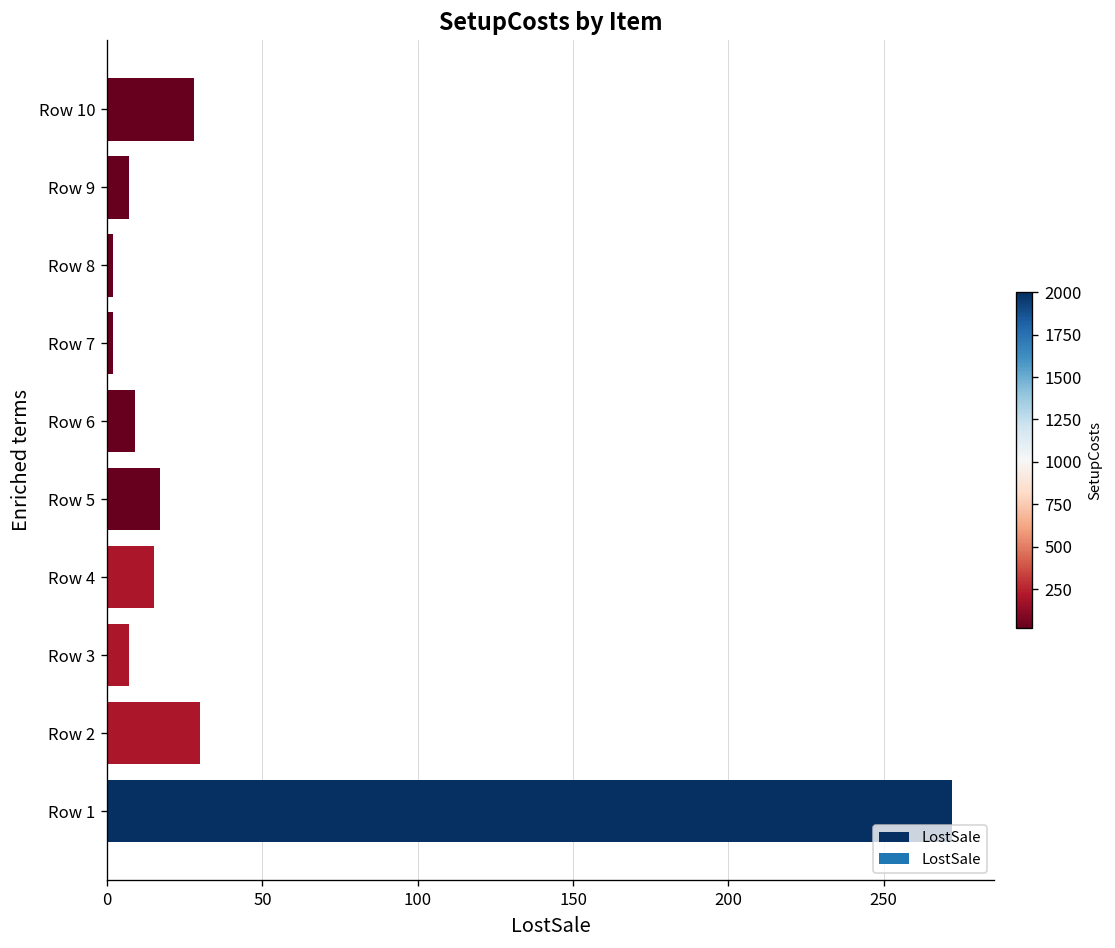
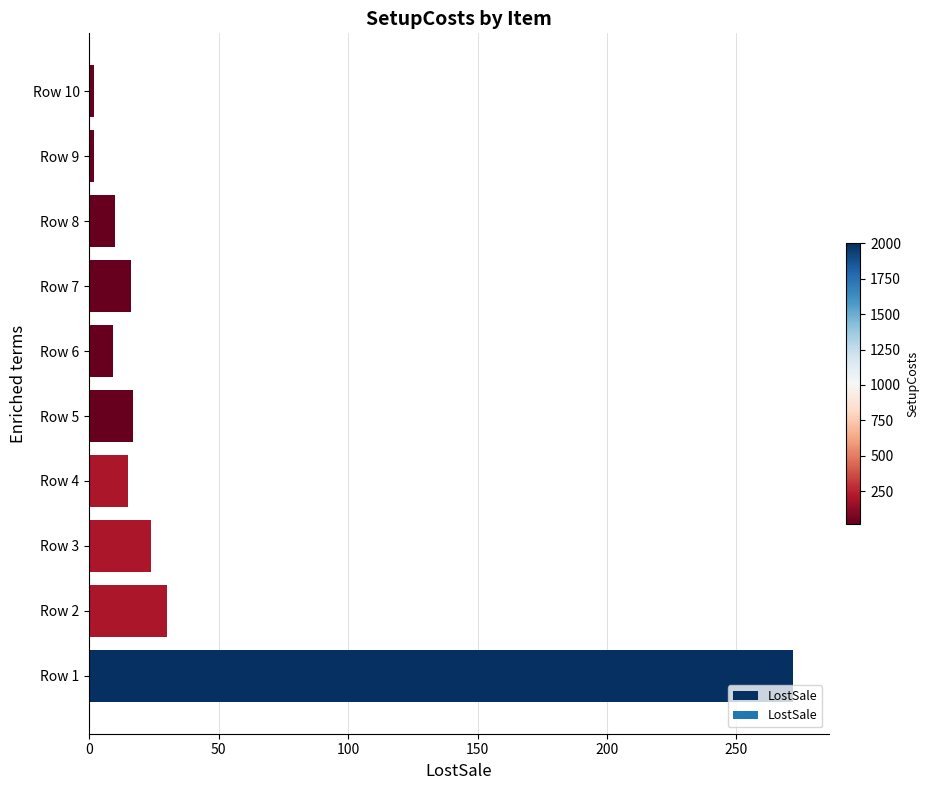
  {
-   "Row 10": 28,
-   "Row 9": 7,
-   "Row 8": 2,
-   "Row 7": 2,
+   "Row 10": 2,
+   "Row 9": 2,
+   "Row 8": 10,
+   "Row 7": 16,
    "Row 6": 9,
    "Row 5": 17,
    "Row 4": 15,
-   "Row 3": 7,
+   "Row 3": 24,
    "Row 2": 30,
    "Row 1": 272
  }
